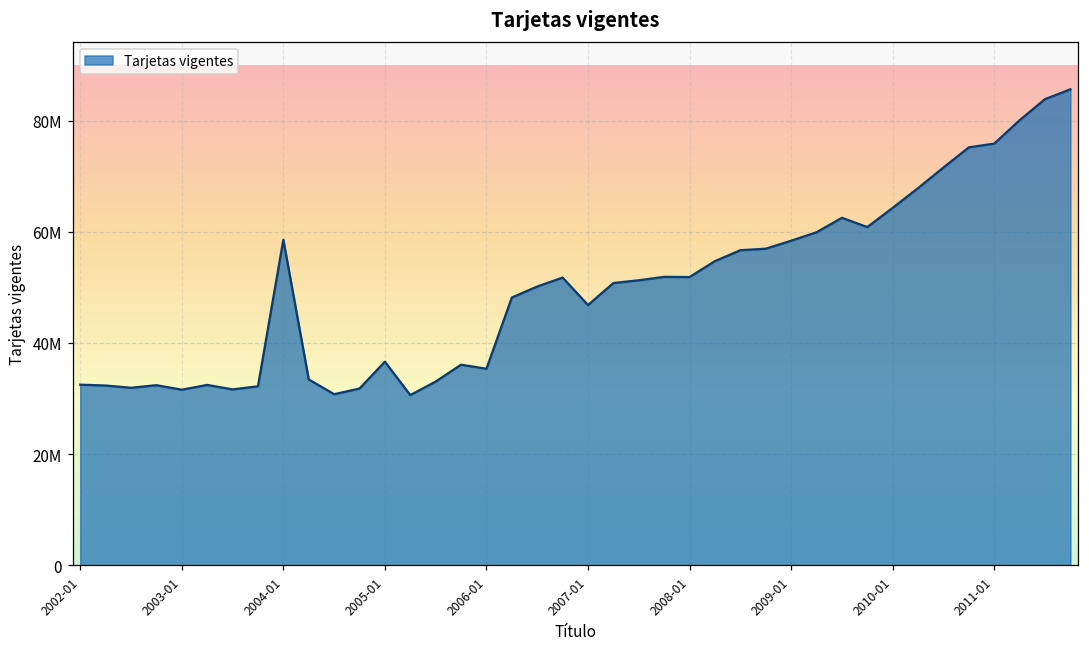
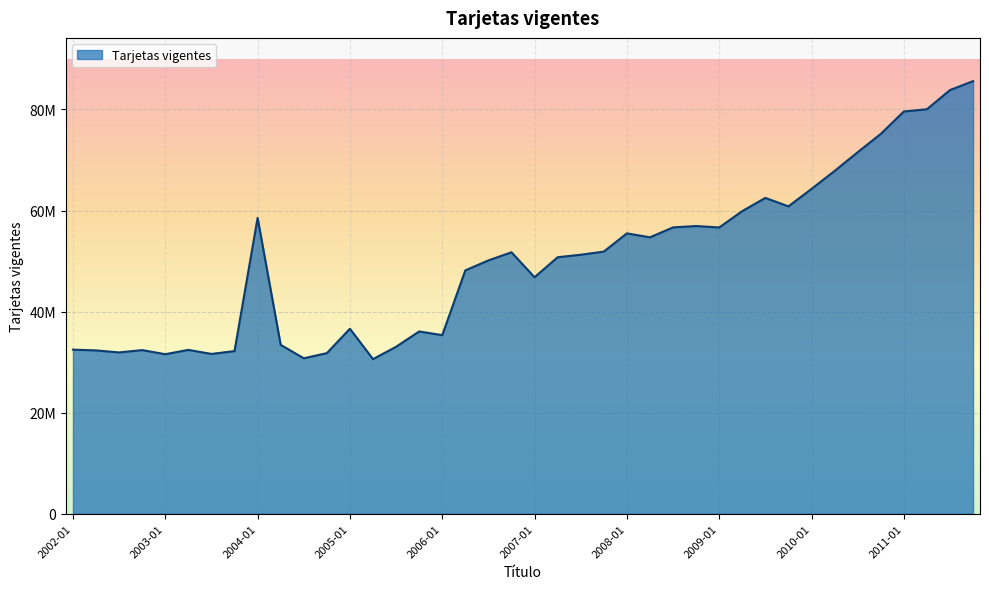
  {
    "2002-01": 32000000,
    "2003-01": 32000000,
    "2004-01": 59000000,
    "2005-01": 37000000,
    "2006-01": 35000000,
    "2007-01": 47000000,
-   "2008-01": 52000000,
-   "2009-01": 58000000,
+   "2008-01": 55000000,
+   "2009-01": 57000000,
    "2010-01": 64000000,
-   "2011-01": 76000000
+   "2011-01": 80000000
  }
